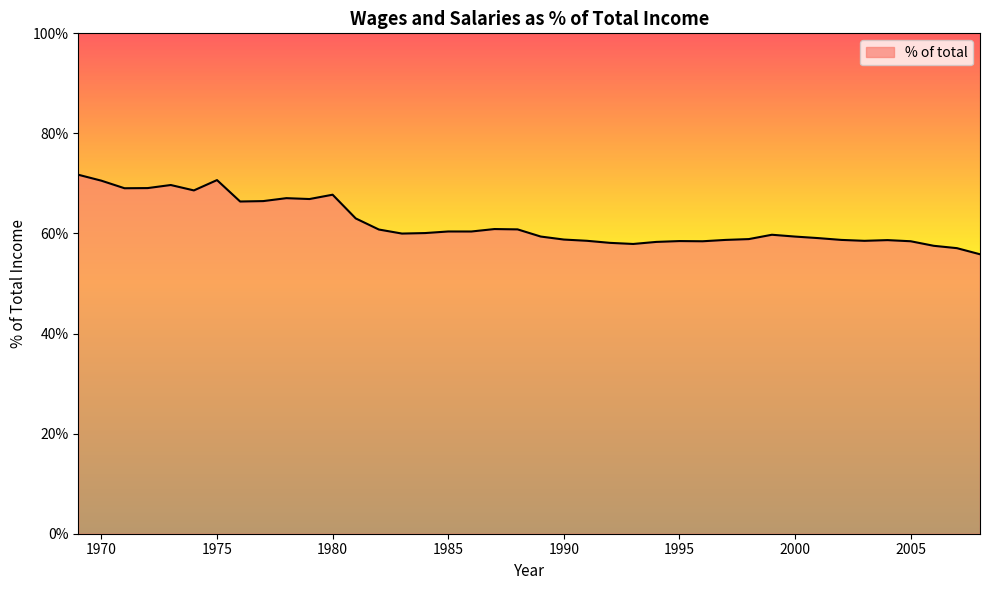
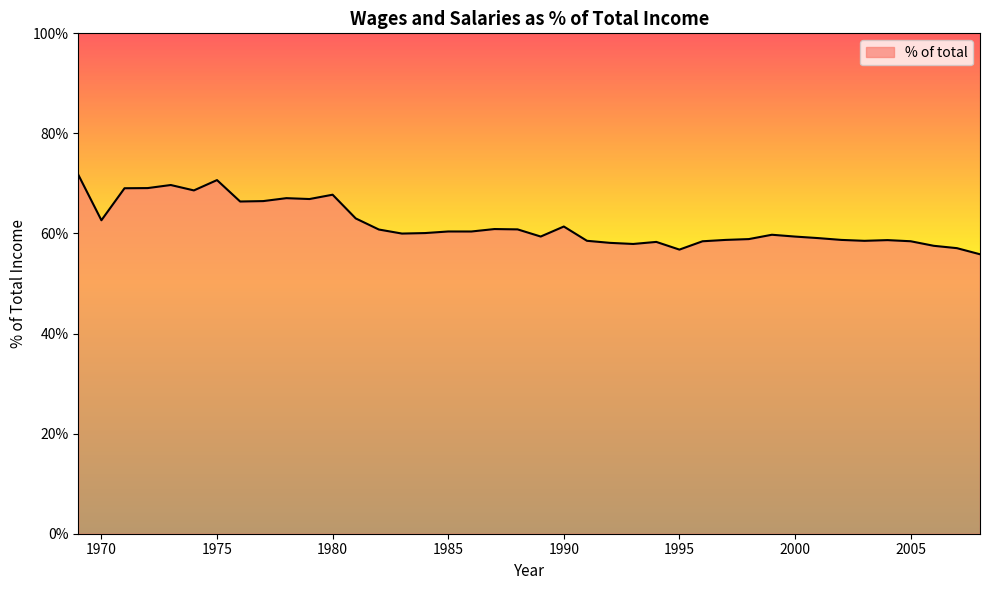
  {
-   "1970": "71%",
+   "1970": "63%",
    "1975": "71%",
    "1980": "68%",
    "1985": "60%",
-   "1990": "59%",
-   "1995": "58%",
+   "1990": "61%",
+   "1995": "57%",
    "2000": "59%",
    "2005": "58%"
  }
